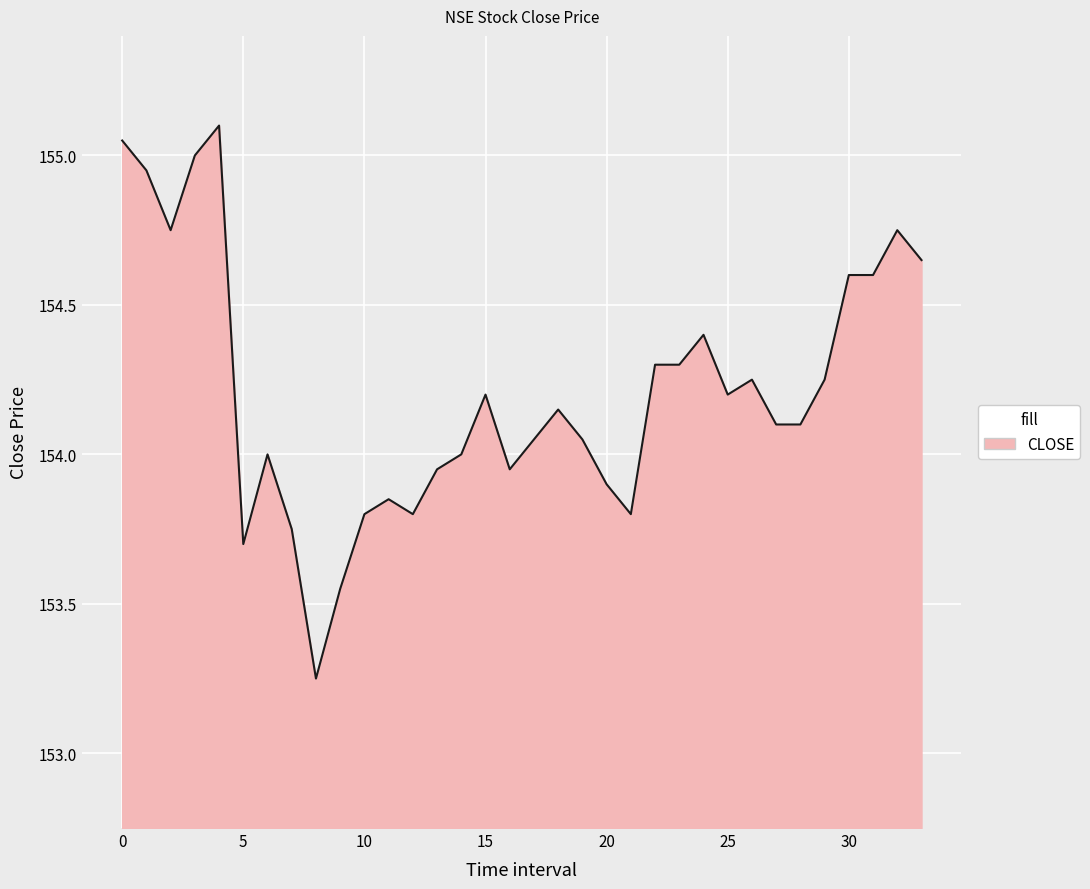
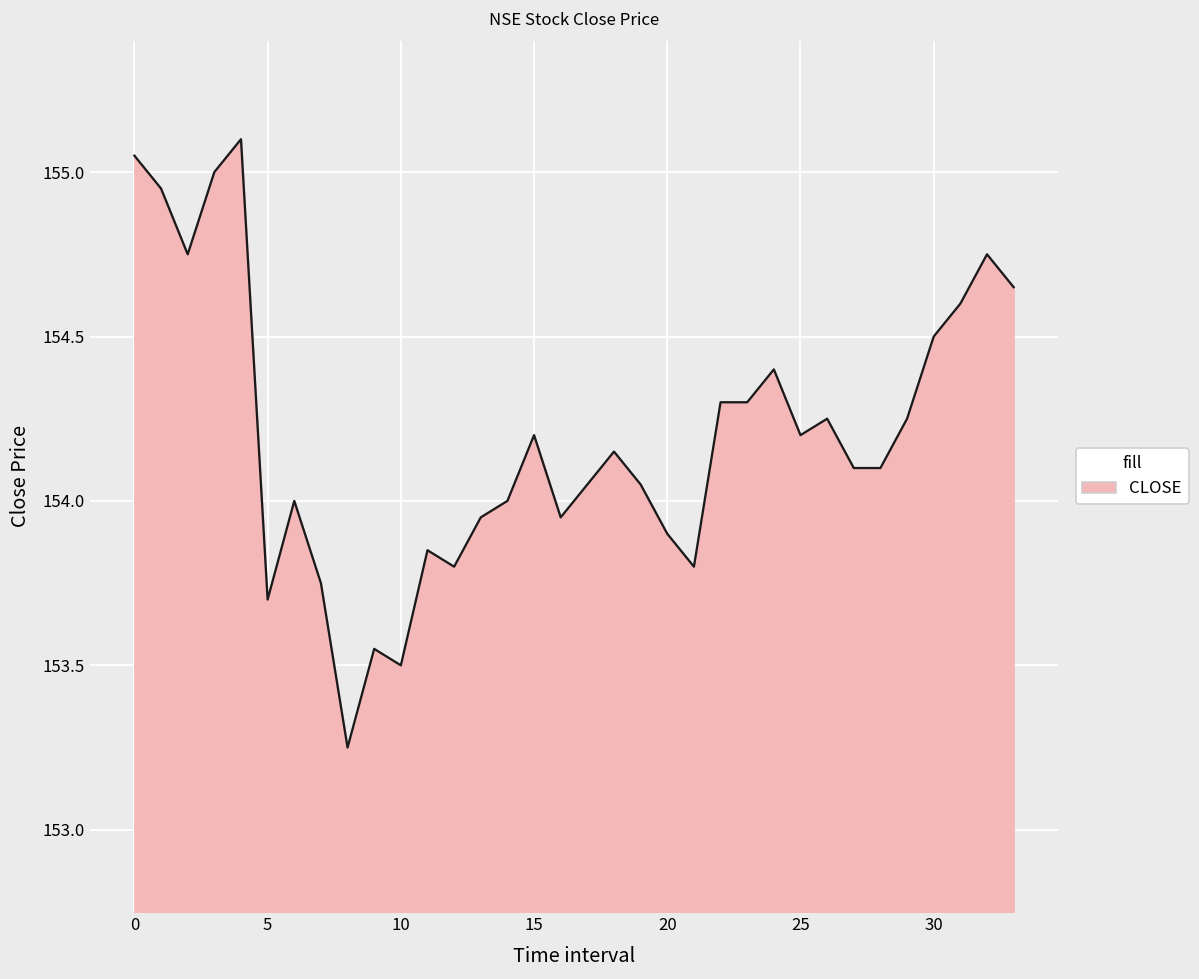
  {
    "0": 155.05,
    "5": 153.7,
-   "10": 153.8,
+   "10": 153.5,
    "15": 154.2,
    "20": 153.9,
    "25": 154.2,
-   "30": 154.6
+   "30": 154.5
  }
